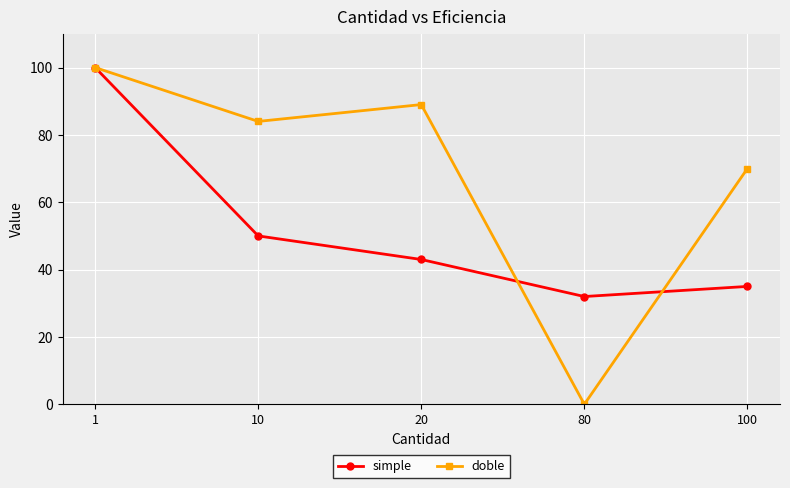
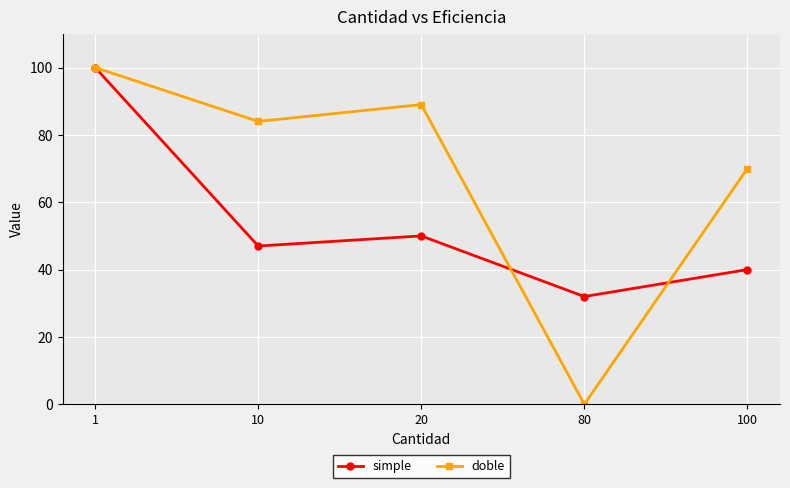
  {
    "simple": {
-     "10": 50,
-     "20": 43,
+     "10": 47,
+     "20": 50,
      "80": 32,
-     "100": 35
+     "100": 40
    },
    "doble": {
      "10": 84,
      "20": 89,
      "80": 0,
      "100": 70
    }
  }
